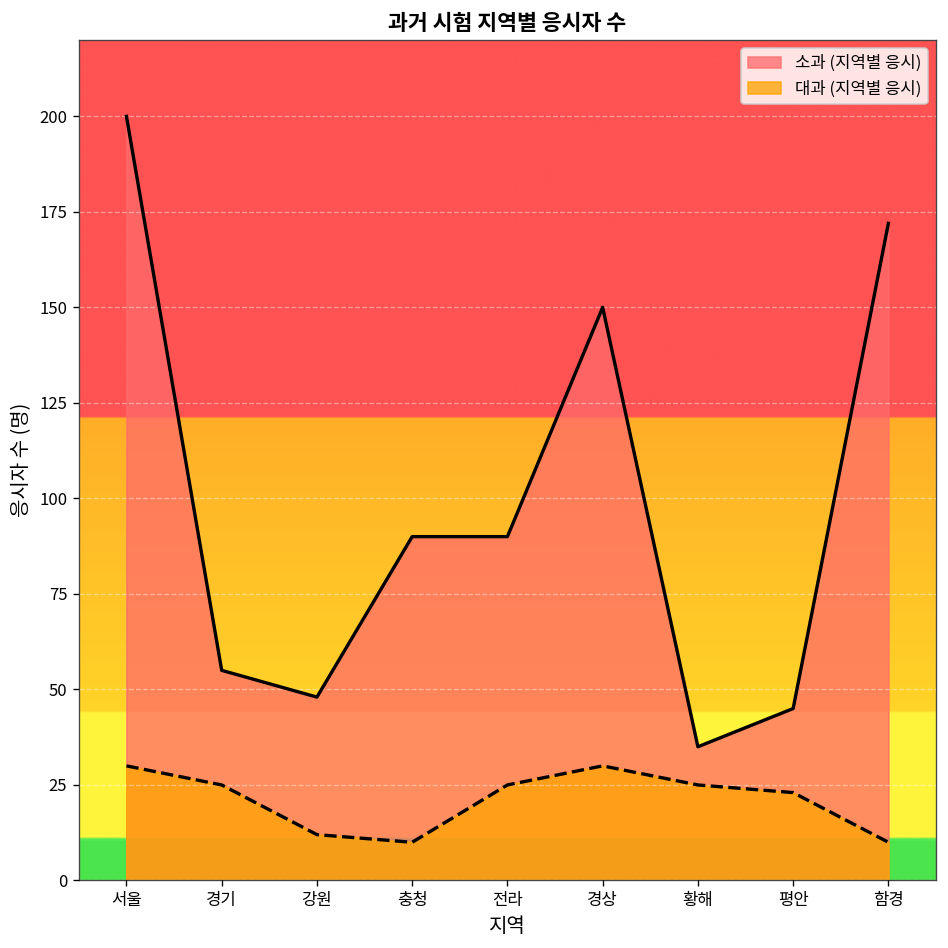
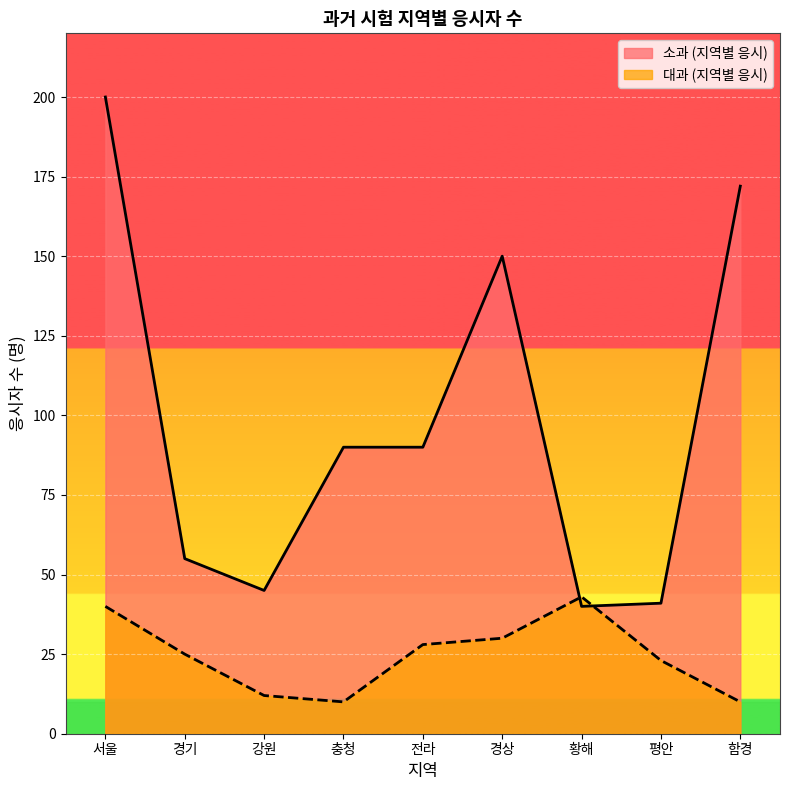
  {
    "소과 (지역별 응시)": {
      "서울": 200,
      "경기": 55,
-     "강원": 48,
+     "강원": 45,
      "충청": 90,
      "전라": 90,
      "경상": 150,
-     "황해": 35,
-     "평안": 45,
+     "황해": 40,
+     "평안": 41,
      "함경": 172
    },
    "대과 (지역별 응시)": {
-     "서울": 30,
+     "서울": 40,
      "경기": 25,
      "강원": 12,
      "충청": 10,
-     "전라": 25,
+     "전라": 28,
      "경상": 30,
-     "황해": 25,
+     "황해": 43,
      "평안": 23,
      "함경": 10
    }
  }
